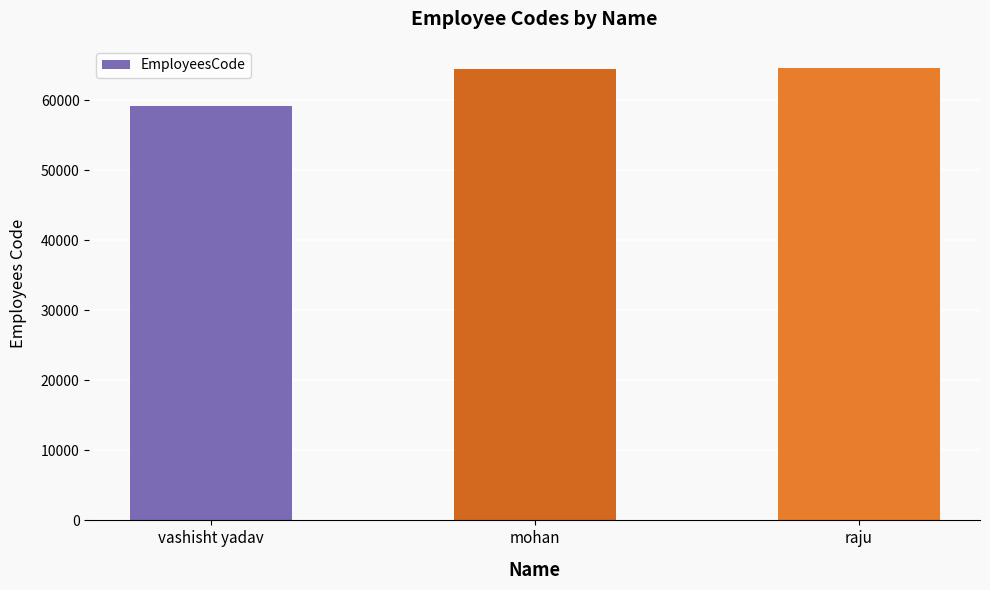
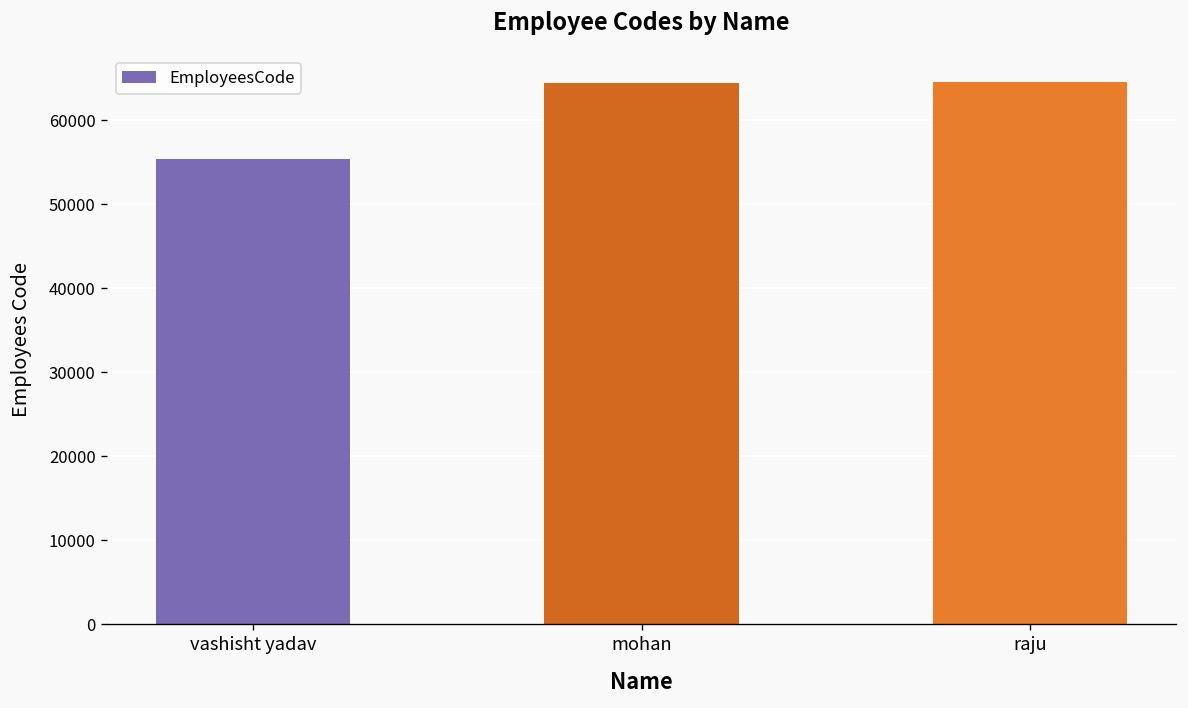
  {
-   "vashisht yadav": 59000,
+   "vashisht yadav": 55000,
    "mohan": 64000,
    "raju": 65000
  }
